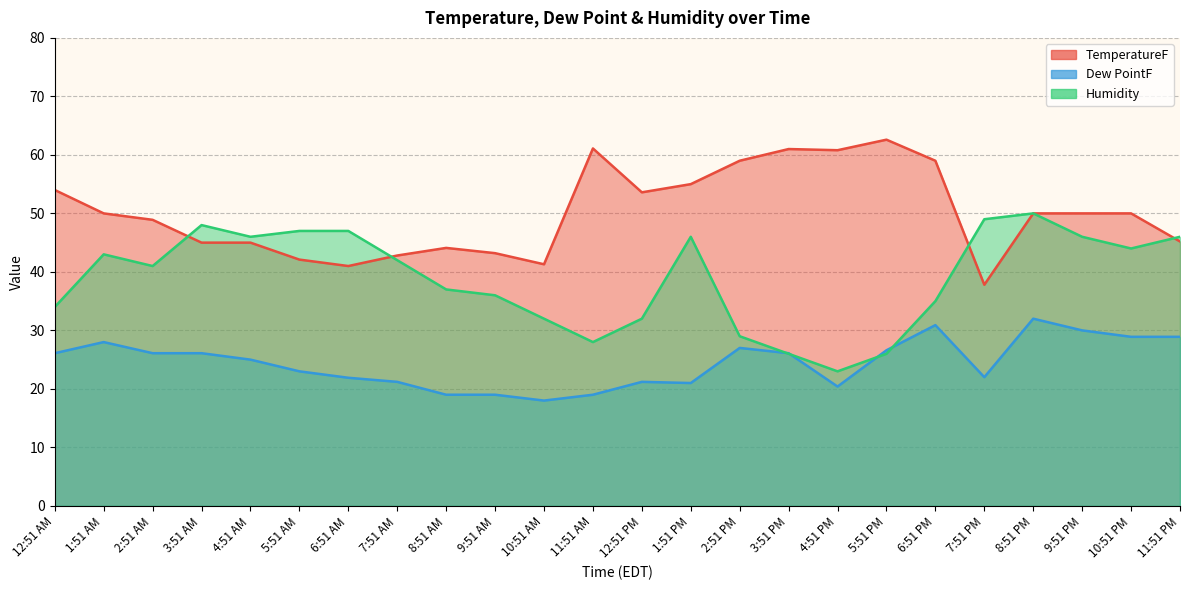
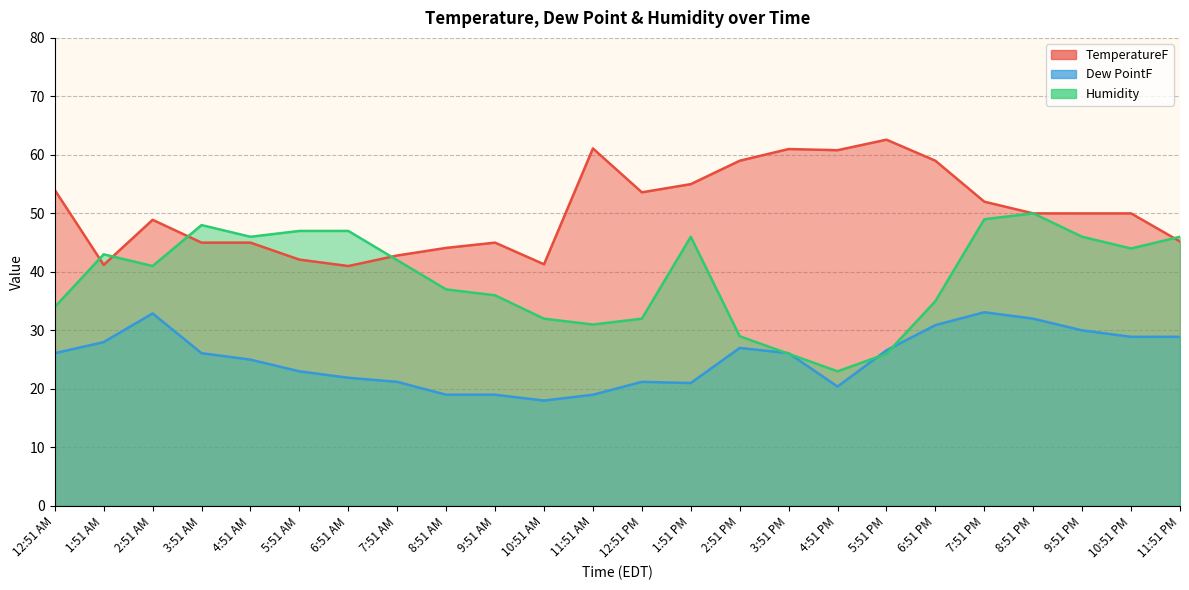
  {
    "TemperatureF": {
      "12:51 AM": 54,
-     "1:51 AM": 50,
+     "1:51 AM": 41,
      "2:51 AM": 49,
      "3:51 AM": 45,
      "4:51 AM": 45,
      "5:51 AM": 42,
      "6:51 AM": 41,
      "7:51 AM": 43,
      "8:51 AM": 44,
-     "9:51 AM": 43,
+     "9:51 AM": 45,
      "10:51 AM": 41,
      "11:51 AM": 61,
      "12:51 PM": 54,
      "1:51 PM": 55,
      "2:51 PM": 59,
      "3:51 PM": 61,
      "4:51 PM": 61,
      "5:51 PM": 63,
      "6:51 PM": 59,
-     "7:51 PM": 38,
+     "7:51 PM": 52,
      "9:51 PM": 50,
      "10:51 PM": 50,
      "11:51 PM": 45
    },
    "Dew PointF": {
      "12:51 AM": 26,
      "1:51 AM": 28,
-     "2:51 AM": 26,
+     "2:51 AM": 33,
      "3:51 AM": 26,
      "4:51 AM": 25,
      "5:51 AM": 23,
      "6:51 AM": 22,
      "7:51 AM": 21,
      "8:51 AM": 19,
      "9:51 AM": 19,
      "10:51 AM": 18,
      "11:51 AM": 19,
      "12:51 PM": 21,
      "1:51 PM": 21,
      "2:51 PM": 27,
      "4:51 PM": 20,
      "5:51 PM": 27,
      "6:51 PM": 31,
-     "7:51 PM": 22,
+     "7:51 PM": 33,
      "8:51 PM": 32,
      "9:51 PM": 30,
      "10:51 PM": 29,
      "11:51 PM": 29
    },
    "Humidity": {
      "12:51 AM": 34,
      "1:51 AM": 43,
      "2:51 AM": 41,
      "3:51 AM": 48,
      "4:51 AM": 46,
      "5:51 AM": 47,
      "6:51 AM": 47,
      "7:51 AM": 42,
      "8:51 AM": 37,
      "9:51 AM": 36,
      "10:51 AM": 32,
-     "11:51 AM": 28,
+     "11:51 AM": 31,
      "12:51 PM": 32,
      "1:51 PM": 46,
      "2:51 PM": 29,
      "4:51 PM": 23,
      "5:51 PM": 26,
      "6:51 PM": 35,
      "7:51 PM": 49,
      "9:51 PM": 46,
      "10:51 PM": 44,
      "11:51 PM": 46
    }
  }
